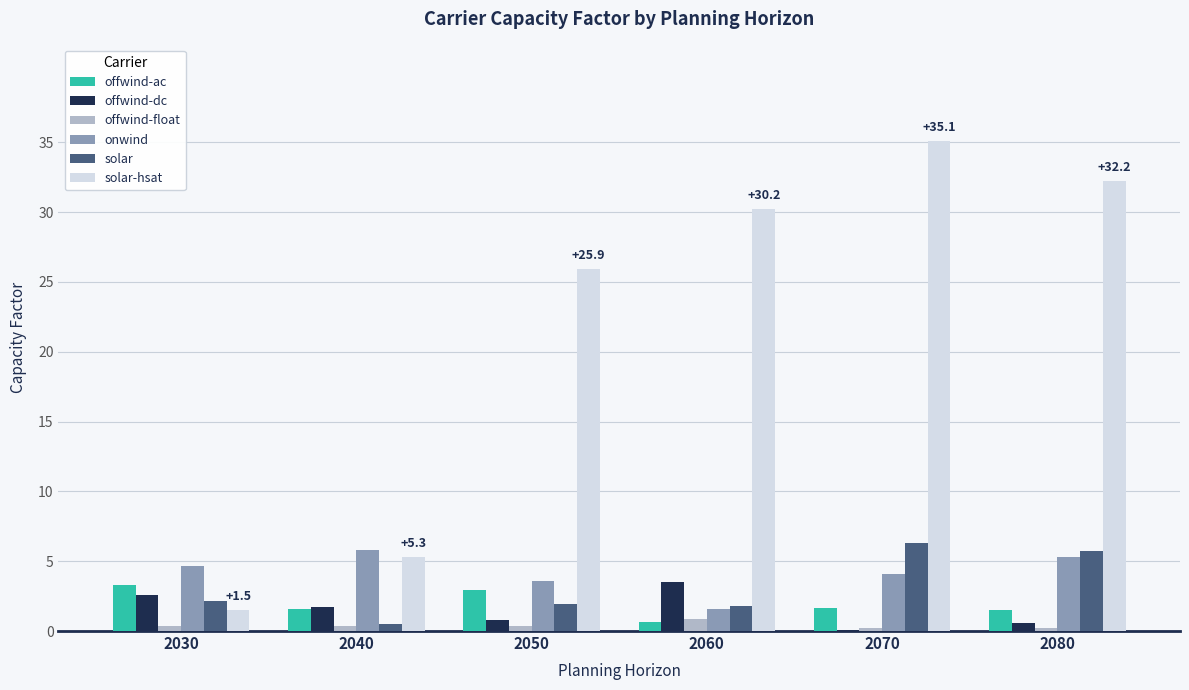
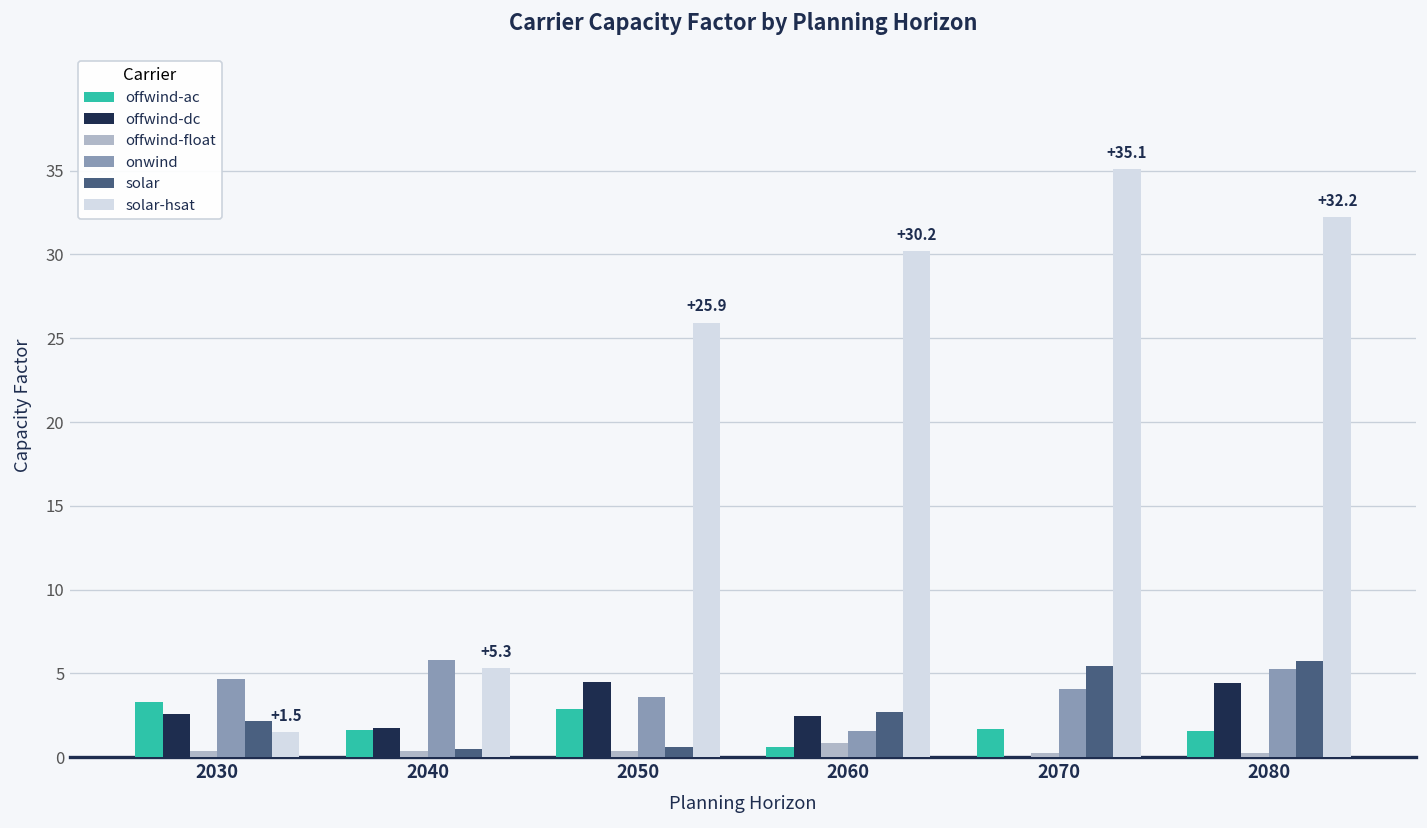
  {
    "offwind-ac": {
      "2030": "3.3",
      "2040": "1.6",
      "2050": "2.9",
      "2060": "0.6",
      "2070": "1.7",
      "2080": "1.5"
    },
    "offwind-dc": {
      "2030": "2.6",
      "2040": "1.8",
-     "2050": "0.8",
-     "2060": "3.5",
-     "2080": "0.6"
+     "2050": "4.5",
+     "2060": "2.5",
+     "2080": "4.4"
    },
    "solar": {
      "2030": "2.2",
      "2040": "0.5",
-     "2050": "2.0",
-     "2060": "1.8",
-     "2070": "6.3",
+     "2050": "0.6",
+     "2060": "2.7",
+     "2070": "5.5",
      "2080": "5.7"
    },
    "solar-hsat": {
      "2030": "+1.5",
      "2040": "+5.3",
      "2050": "+25.9",
      "2060": "+30.2",
      "2070": "+35.1",
      "2080": "+32.2"
    }
  }
